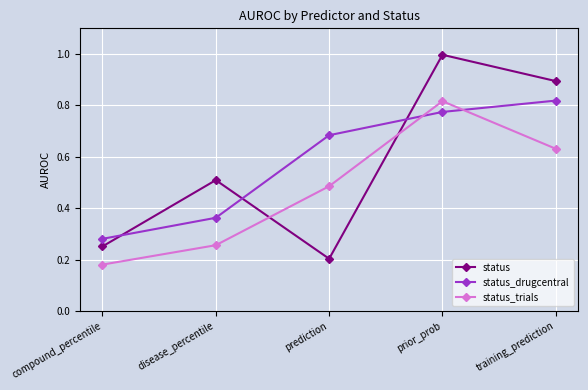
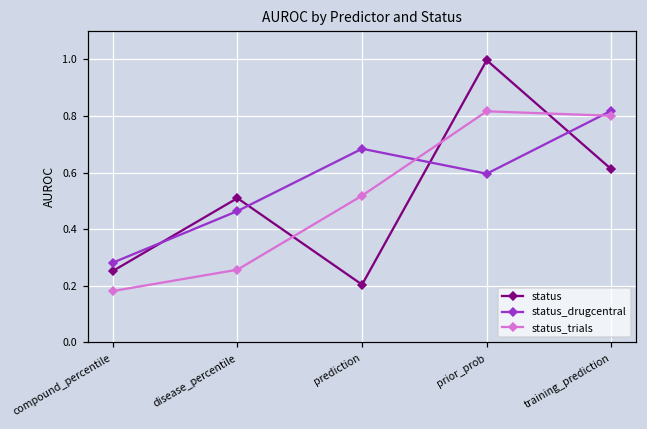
  {
    "status": {
      "compound_percentile": 0.25,
      "disease_percentile": 0.51,
      "prediction": 0.20,
      "prior_prob": 1.00,
-     "training_prediction": 0.89
+     "training_prediction": 0.61
    },
    "status_drugcentral": {
      "compound_percentile": 0.28,
-     "disease_percentile": 0.36,
+     "disease_percentile": 0.46,
      "prediction": 0.68,
-     "prior_prob": 0.77,
+     "prior_prob": 0.60,
      "training_prediction": 0.82
    },
    "status_trials": {
      "compound_percentile": 0.18,
      "disease_percentile": 0.26,
-     "prediction": 0.49,
+     "prediction": 0.52,
      "prior_prob": 0.82,
-     "training_prediction": 0.63
+     "training_prediction": 0.80
    }
  }
